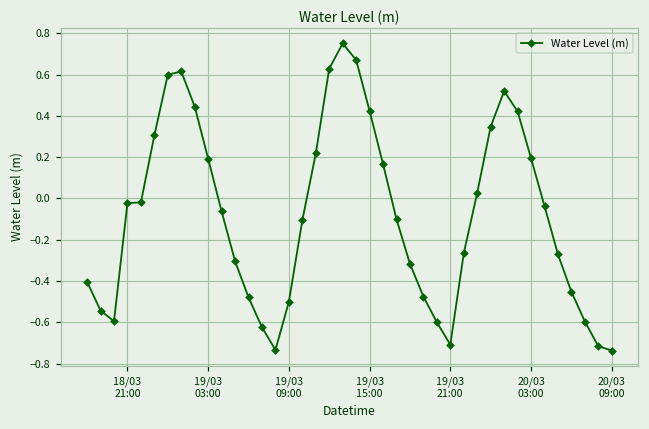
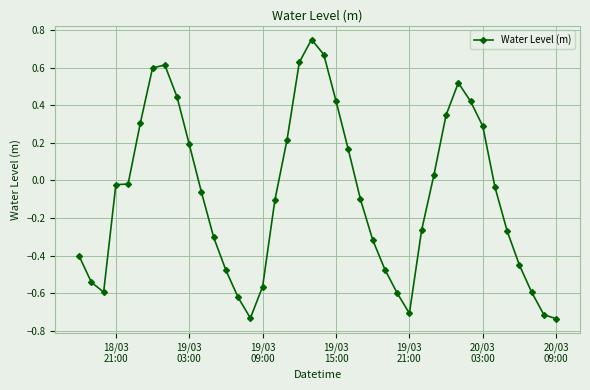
  {
    "18/03 21:00": -0.02,
    "19/03 03:00": 0.19,
-   "19/03 09:00": -0.50,
+   "19/03 09:00": -0.56,
    "19/03 15:00": 0.42,
    "19/03 21:00": -0.71,
-   "20/03 03:00": 0.19,
+   "20/03 03:00": 0.29,
    "20/03 09:00": -0.74
  }
